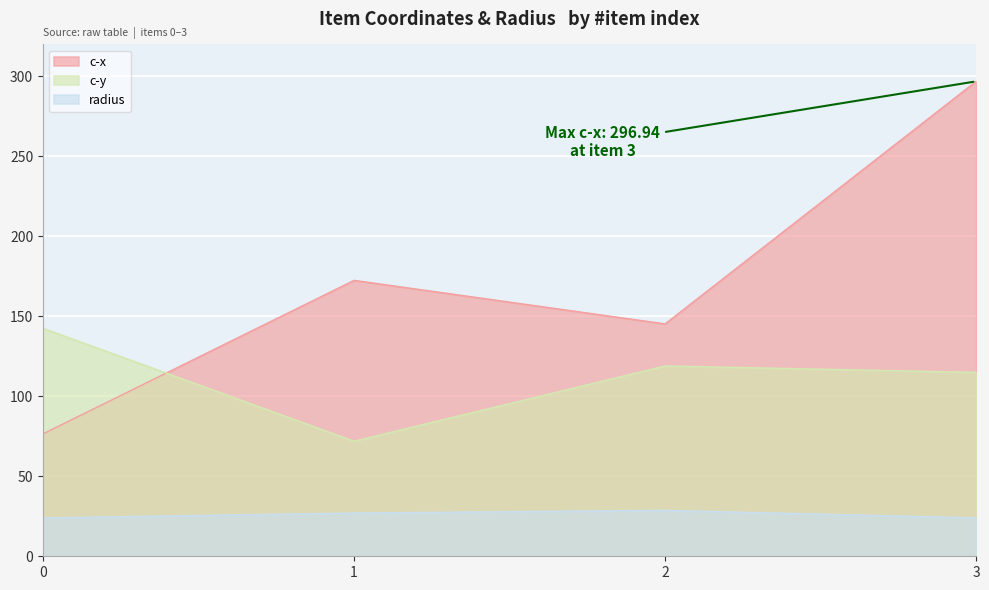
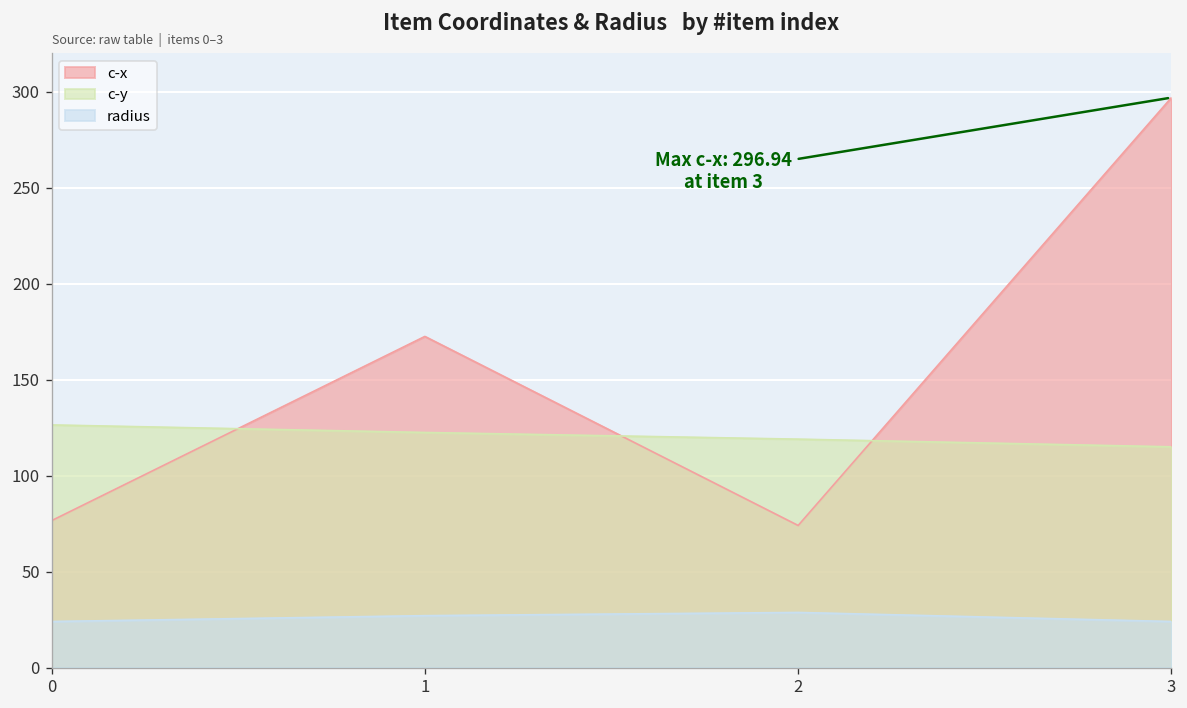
  {
    "c-x": {
      "0": 77,
      "1": 173,
-     "2": 145
+     "2": 74
    },
    "c-y": {
-     "0": 143,
-     "1": 72,
+     "0": 126,
+     "1": 122,
      "2": 119,
      "3": 115
    },
    "radius": {
      "0": 24,
      "1": 27,
      "2": 29,
      "3": 24
    }
  }
